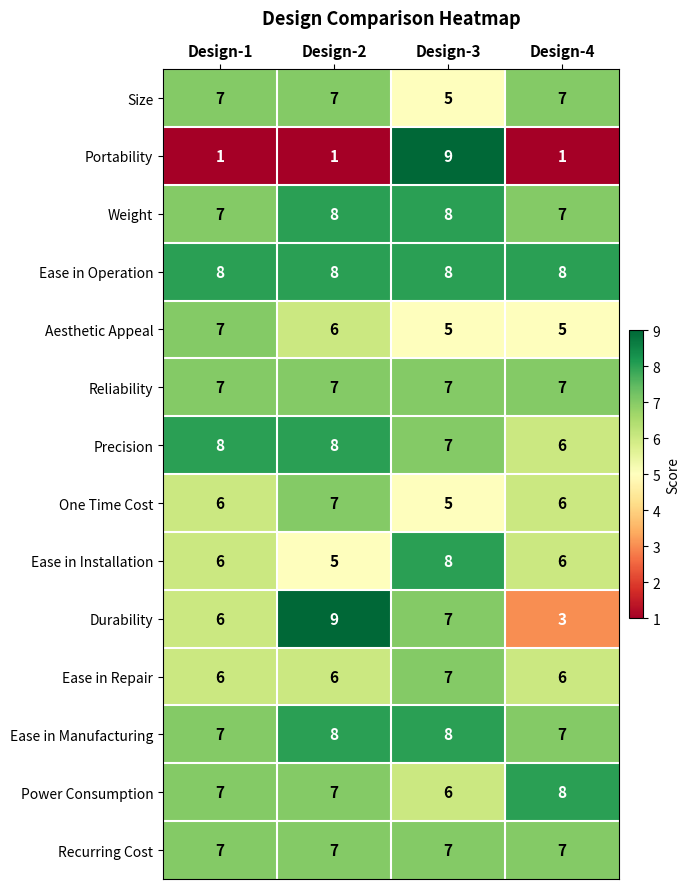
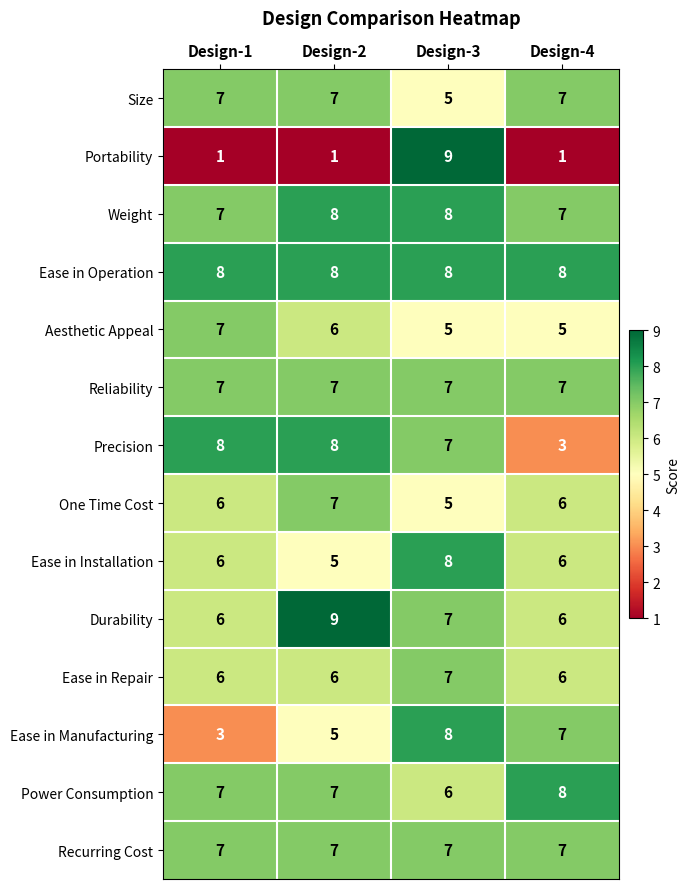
  {
    "Size": {
      "Design-1": 7,
      "Design-2": 7,
      "Design-3": 5,
      "Design-4": 7
    },
    "Portability": {
      "Design-1": 1,
      "Design-2": 1,
      "Design-3": 9,
      "Design-4": 1
    },
    "Weight": {
      "Design-1": 7,
      "Design-2": 8,
      "Design-3": 8,
      "Design-4": 7
    },
    "Ease in Operation": {
      "Design-1": 8,
      "Design-2": 8,
      "Design-3": 8,
      "Design-4": 8
    },
    "Aesthetic Appeal": {
      "Design-1": 7,
      "Design-2": 6,
      "Design-3": 5,
      "Design-4": 5
    },
    "Reliability": {
      "Design-1": 7,
      "Design-2": 7,
      "Design-3": 7,
      "Design-4": 7
    },
    "Precision": {
      "Design-1": 8,
      "Design-2": 8,
      "Design-3": 7,
-     "Design-4": 6
+     "Design-4": 3
    },
    "One Time Cost": {
      "Design-1": 6,
      "Design-2": 7,
      "Design-3": 5,
      "Design-4": 6
    },
    "Ease in Installation": {
      "Design-1": 6,
      "Design-2": 5,
      "Design-3": 8,
      "Design-4": 6
    },
    "Durability": {
      "Design-1": 6,
      "Design-2": 9,
      "Design-3": 7,
-     "Design-4": 3
+     "Design-4": 6
    },
    "Ease in Repair": {
      "Design-1": 6,
      "Design-2": 6,
      "Design-3": 7,
      "Design-4": 6
    },
    "Ease in Manufacturing": {
-     "Design-1": 7,
-     "Design-2": 8,
+     "Design-1": 3,
+     "Design-2": 5,
      "Design-3": 8,
      "Design-4": 7
    },
    "Power Consumption": {
      "Design-1": 7,
      "Design-2": 7,
      "Design-3": 6,
      "Design-4": 8
    },
    "Recurring Cost": {
      "Design-1": 7,
      "Design-2": 7,
      "Design-3": 7,
      "Design-4": 7
    }
  }
